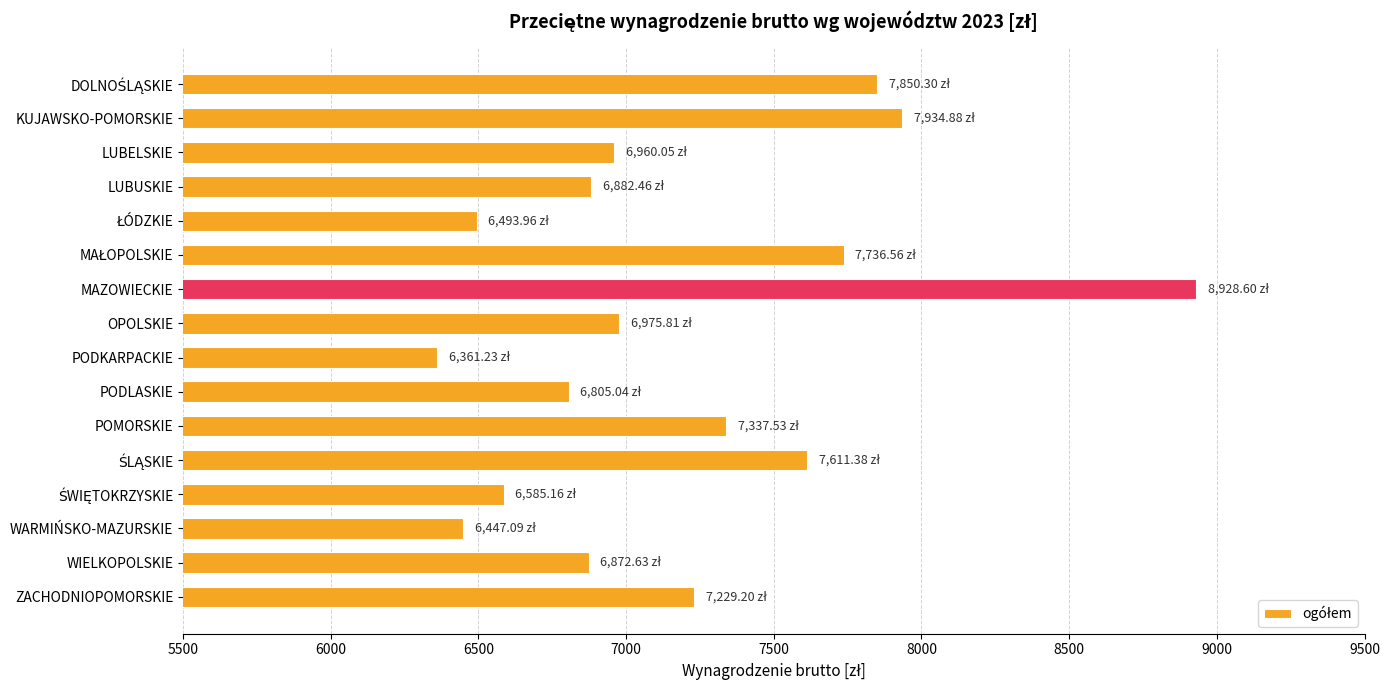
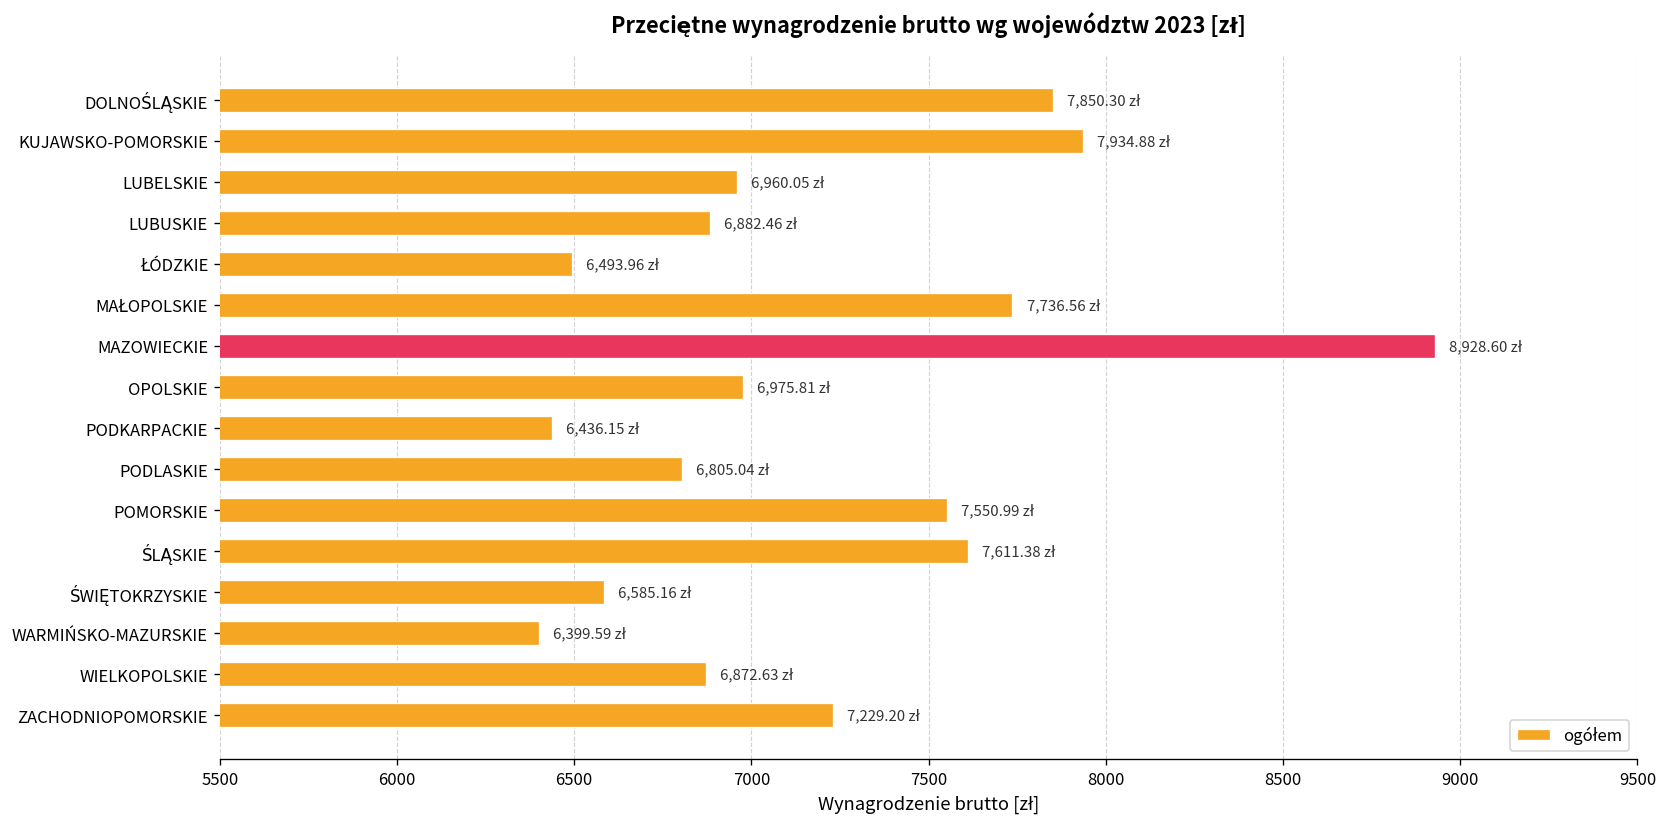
  {
    "DOLNOŚLĄSKIE": "7,850.30",
    "KUJAWSKO-POMORSKIE": "7,934.88",
    "LUBELSKIE": "6,960.05",
    "LUBUSKIE": "6,882.46",
    "ŁÓDZKIE": "6,493.96",
    "MAŁOPOLSKIE": "7,736.56",
    "MAZOWIECKIE": "8,928.60",
    "OPOLSKIE": "6,975.81",
-   "PODKARPACKIE": "6,361.23",
+   "PODKARPACKIE": "6,436.15",
    "PODLASKIE": "6,805.04",
-   "POMORSKIE": "7,337.53",
+   "POMORSKIE": "7,550.99",
    "ŚLĄSKIE": "7,611.38",
    "ŚWIĘTOKRZYSKIE": "6,585.16",
-   "WARMIŃSKO-MAZURSKIE": "6,447.09",
+   "WARMIŃSKO-MAZURSKIE": "6,399.59",
    "WIELKOPOLSKIE": "6,872.63",
    "ZACHODNIOPOMORSKIE": "7,229.20"
  }
